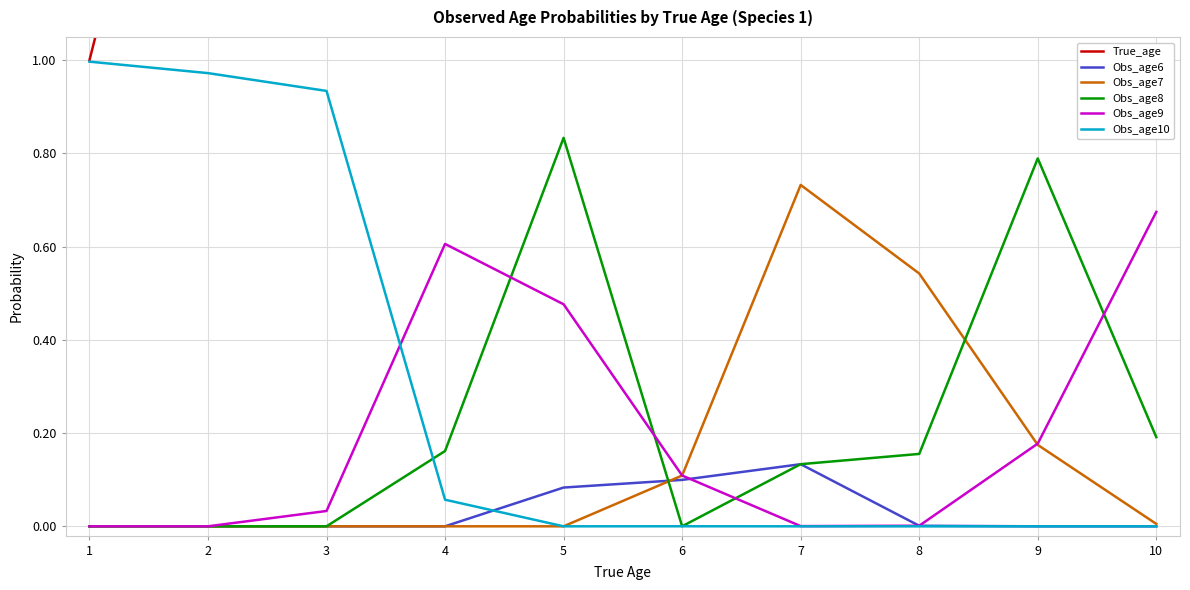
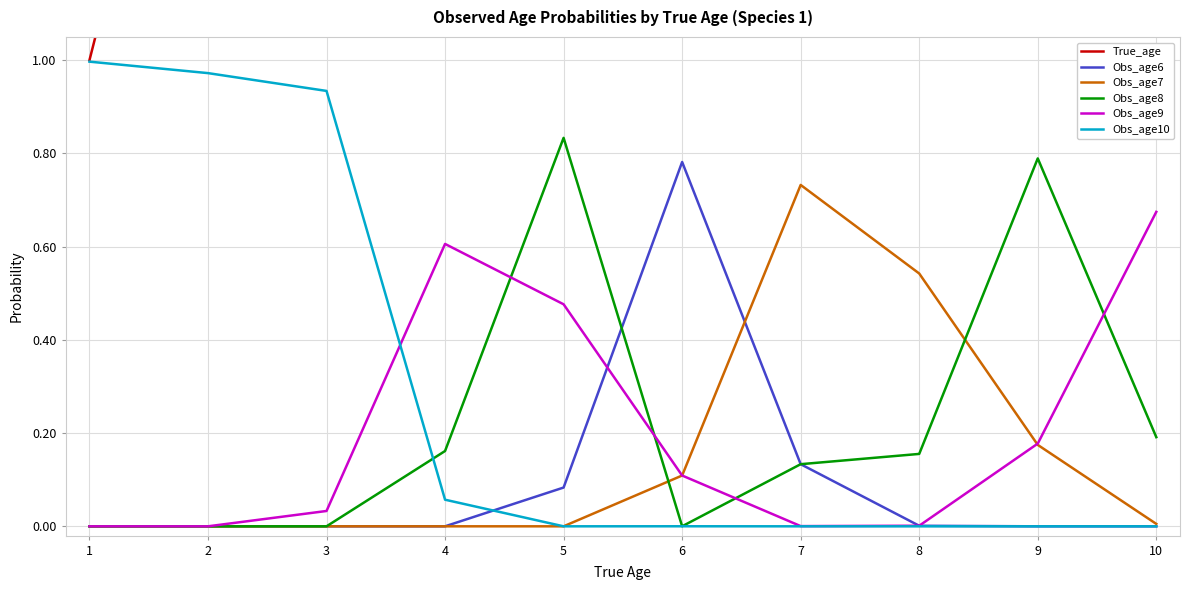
  {
    "Obs_age6": {
      "5": 0.08,
-     "6": 0.10
+     "6": 0.78
    },
    "Obs_age7": {
      "7": 0.73,
      "8": 0.54
    },
    "Obs_age8": {
      "4": 0.16,
      "5": 0.83,
      "8": 0.16,
      "9": 0.79,
      "10": 0.19
    },
    "Obs_age9": {
      "3": 0.03,
      "4": 0.61,
      "5": 0.48,
      "10": 0.67
    },
    "Obs_age10": {
      "2": 0.97,
      "3": 0.93,
      "4": 0.06
    }
  }
